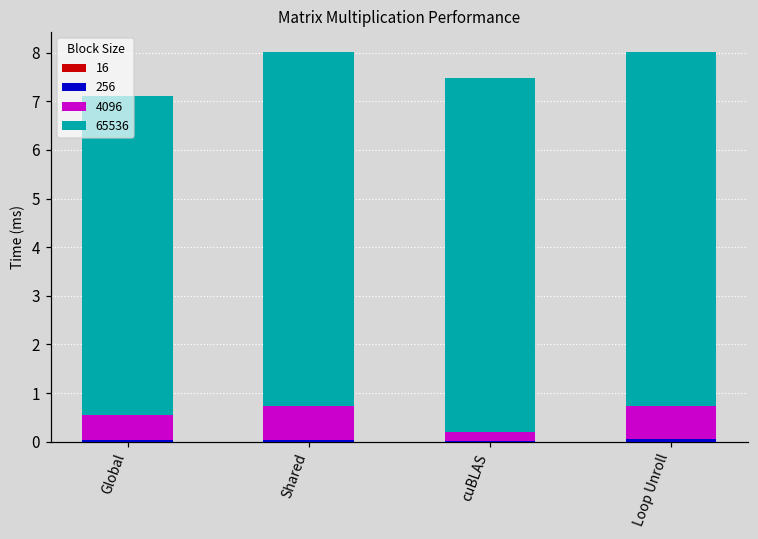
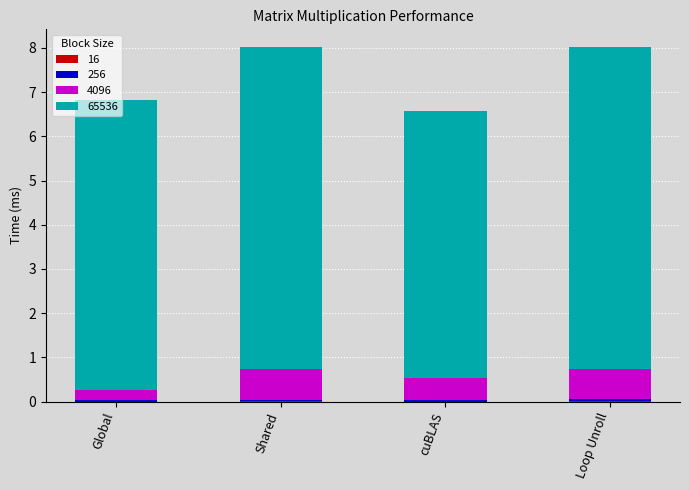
  {
    "4096": {
-     "Global": 0.5,
+     "Global": 0.2,
      "Shared": 0.7,
-     "cuBLAS": 0.2,
+     "cuBLAS": 0.5,
      "Loop Unroll": 0.7
    },
    "65536": {
      "Shared": 7.3,
-     "cuBLAS": 7.3,
+     "cuBLAS": 6.0,
      "Loop Unroll": 7.3
    }
  }
